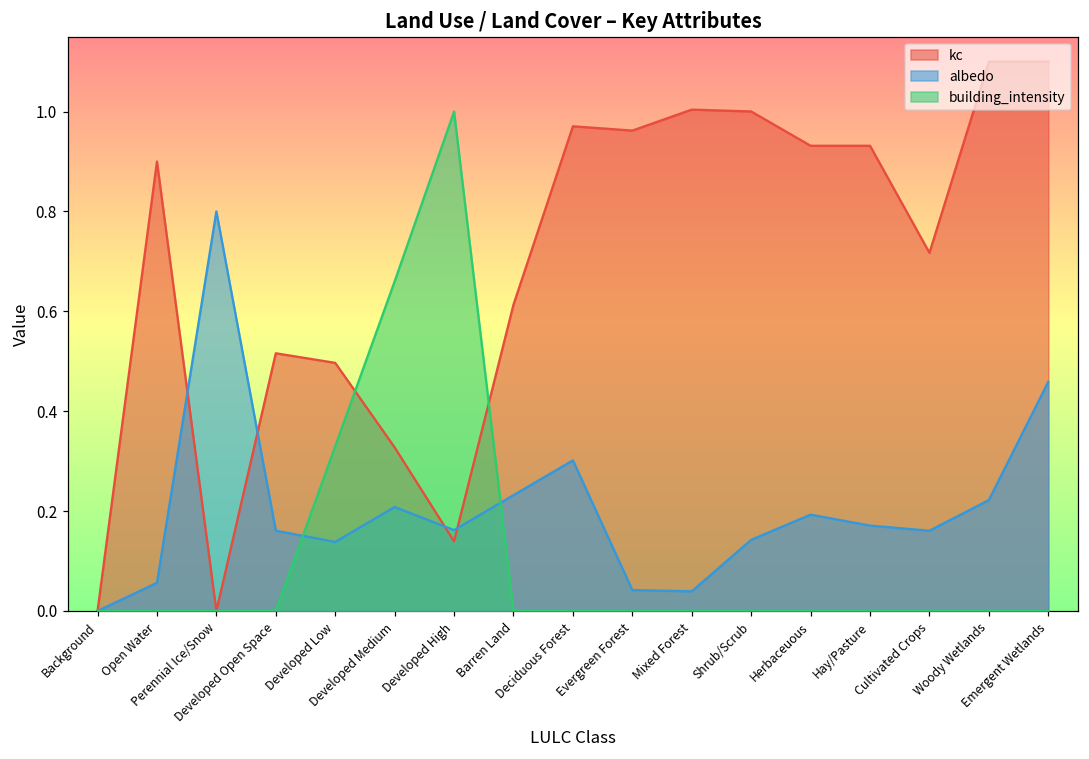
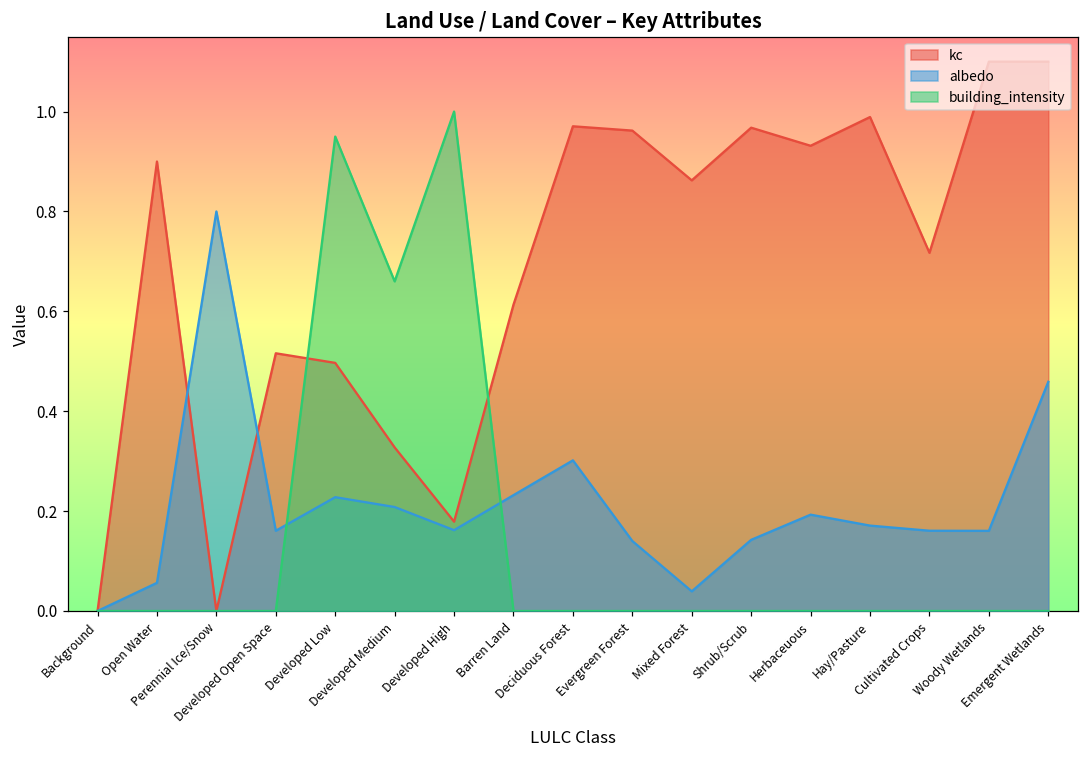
  {
    "kc": {
      "Open Water": 0.90,
      "Developed Open Space": 0.52,
      "Developed Low": 0.50,
      "Developed Medium": 0.33,
-     "Developed High": 0.14,
+     "Developed High": 0.18,
      "Barren Land": 0.61,
      "Deciduous Forest": 0.97,
      "Evergreen Forest": 0.96,
-     "Mixed Forest": 1.00,
-     "Shrub/Scrub": 1.00,
+     "Mixed Forest": 0.86,
+     "Shrub/Scrub": 0.97,
      "Herbaceuous": 0.93,
-     "Hay/Pasture": 0.93,
+     "Hay/Pasture": 0.99,
      "Cultivated Crops": 0.72
    },
    "albedo": {
      "Open Water": 0.06,
      "Perennial Ice/Snow": 0.80,
      "Developed Open Space": 0.16,
-     "Developed Low": 0.14,
+     "Developed Low": 0.23,
      "Developed Medium": 0.21,
      "Developed High": 0.16,
      "Barren Land": 0.23,
      "Deciduous Forest": 0.30,
-     "Evergreen Forest": 0.04,
+     "Evergreen Forest": 0.14,
      "Mixed Forest": 0.04,
      "Shrub/Scrub": 0.14,
      "Herbaceuous": 0.19,
      "Hay/Pasture": 0.17,
      "Cultivated Crops": 0.16,
-     "Woody Wetlands": 0.22,
+     "Woody Wetlands": 0.16,
      "Emergent Wetlands": 0.46
    },
    "building_intensity": {
      "Open Water": 0.00,
      "Developed Open Space": 0.00,
-     "Developed Low": 0.33,
+     "Developed Low": 0.95,
      "Developed Medium": 0.66,
      "Developed High": 1.00,
      "Barren Land": 0.00,
      "Deciduous Forest": 0.00,
      "Evergreen Forest": 0.00,
      "Mixed Forest": 0.00,
      "Shrub/Scrub": 0.00,
      "Herbaceuous": 0.00,
      "Hay/Pasture": 0.00,
      "Cultivated Crops": 0.00,
      "Woody Wetlands": 0.00,
      "Emergent Wetlands": 0.00
    }
  }
